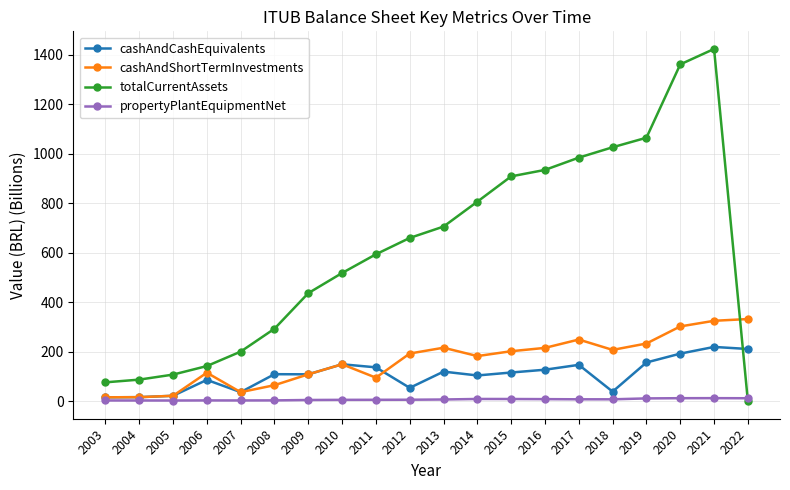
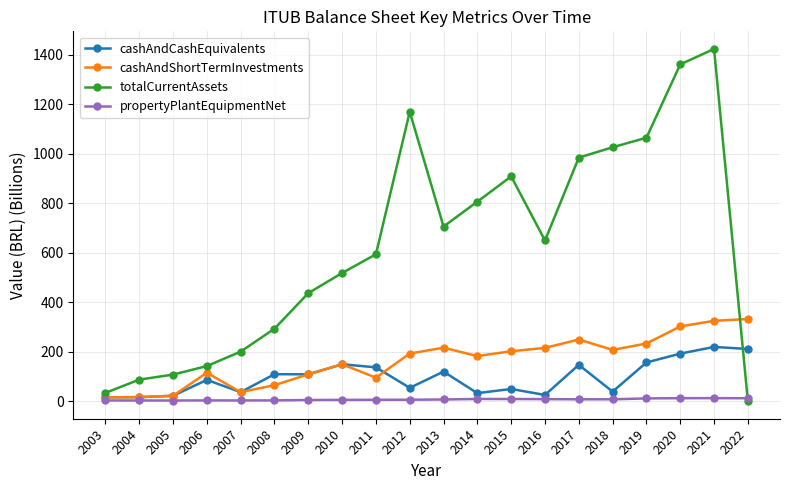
  {
    "cashAndCashEquivalents": {
      "2006": 90,
      "2008": 110,
      "2011": 140,
      "2012": 50,
      "2013": 120,
-     "2014": 100,
-     "2015": 120,
-     "2016": 130,
+     "2014": 30,
+     "2015": 50,
+     "2016": 20,
      "2017": 150,
      "2018": 40,
      "2019": 160,
      "2020": 190,
      "2021": 220,
      "2022": 210
    },
    "cashAndShortTermInvestments": {
      "2006": 110,
      "2008": 60,
      "2011": 90,
      "2012": 190,
      "2013": 220,
      "2014": 180,
      "2015": 200,
      "2016": 220,
      "2017": 250,
      "2018": 210,
      "2019": 230,
      "2020": 300,
      "2021": 320,
      "2022": 330
    },
    "totalCurrentAssets": {
-     "2003": 80,
+     "2003": 30,
      "2004": 90,
      "2005": 110,
      "2006": 140,
      "2007": 200,
      "2008": 290,
      "2009": 440,
      "2010": 520,
      "2011": 590,
-     "2012": 660,
+     "2012": 1170,
      "2013": 710,
      "2014": 810,
      "2015": 910,
-     "2016": 930,
+     "2016": 650,
      "2017": 980,
      "2018": 1030,
      "2019": 1060,
      "2020": 1360,
      "2021": 1420,
      "2022": 0
    },
    "propertyPlantEquipmentNet": {
      "2003": 0,
      "2004": 0,
      "2005": 0,
      "2006": 0,
      "2007": 0,
      "2008": 0,
      "2009": 0,
      "2010": 10,
      "2011": 10,
      "2012": 10,
      "2013": 10,
      "2014": 10,
      "2015": 10,
      "2016": 10,
      "2017": 10,
      "2018": 10,
      "2019": 10,
      "2020": 10,
      "2021": 10,
      "2022": 10
    }
  }
